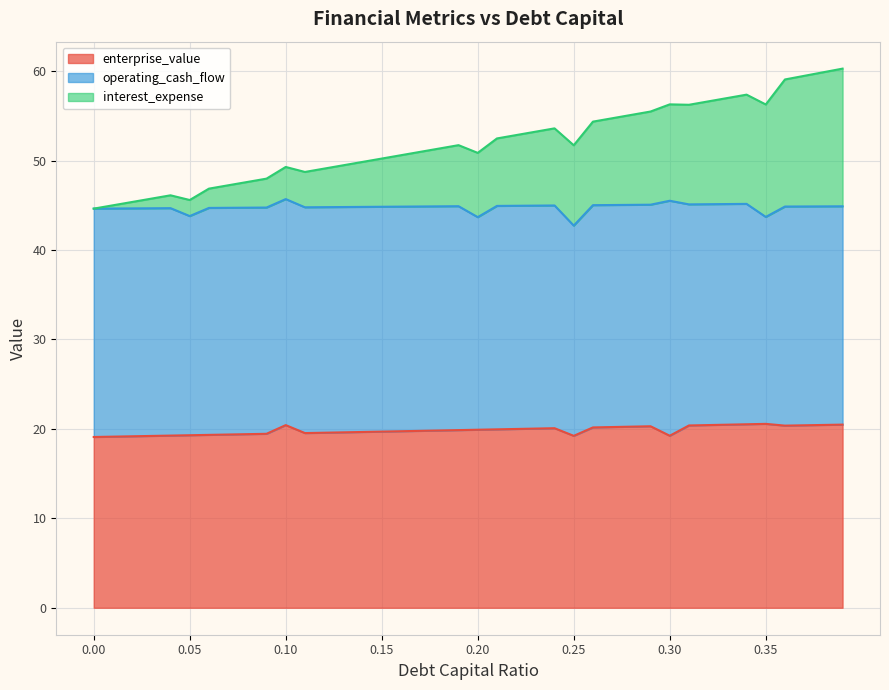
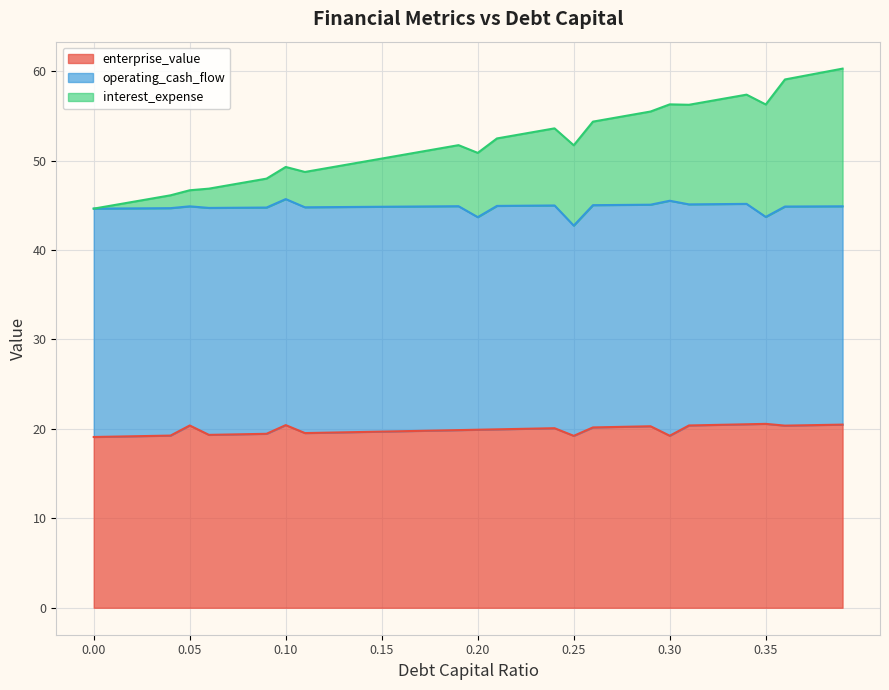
  {
    "enterprise_value": {
      "0.00": 19,
-     "0.05": 19,
+     "0.05": 20,
      "0.10": 20,
      "0.15": 20,
      "0.20": 20,
      "0.25": 19,
      "0.30": 19,
      "0.35": 21
    },
    "operating_cash_flow": {
      "0.05": 25,
      "0.10": 25,
      "0.15": 25,
      "0.20": 24,
      "0.25": 24,
      "0.30": 26,
      "0.35": 23
    },
    "interest_expense": {
      "0.05": 2,
      "0.10": 4,
      "0.15": 5,
      "0.20": 7,
      "0.25": 9,
      "0.30": 11,
      "0.35": 13
    }
  }
